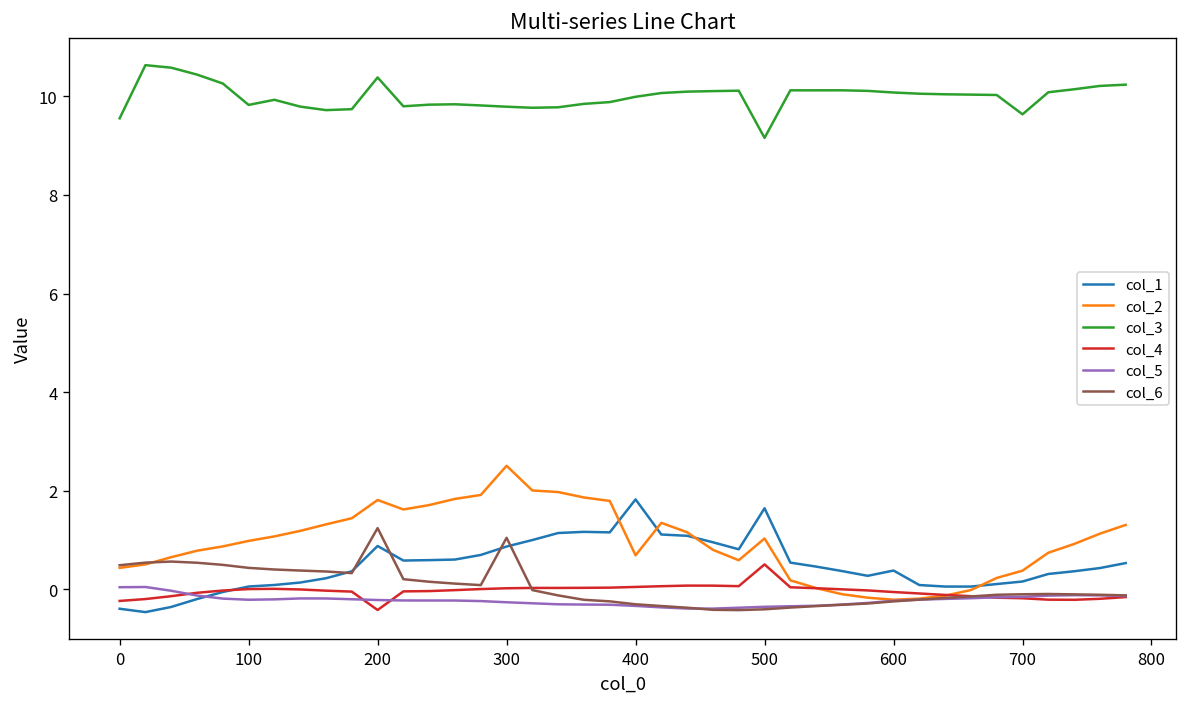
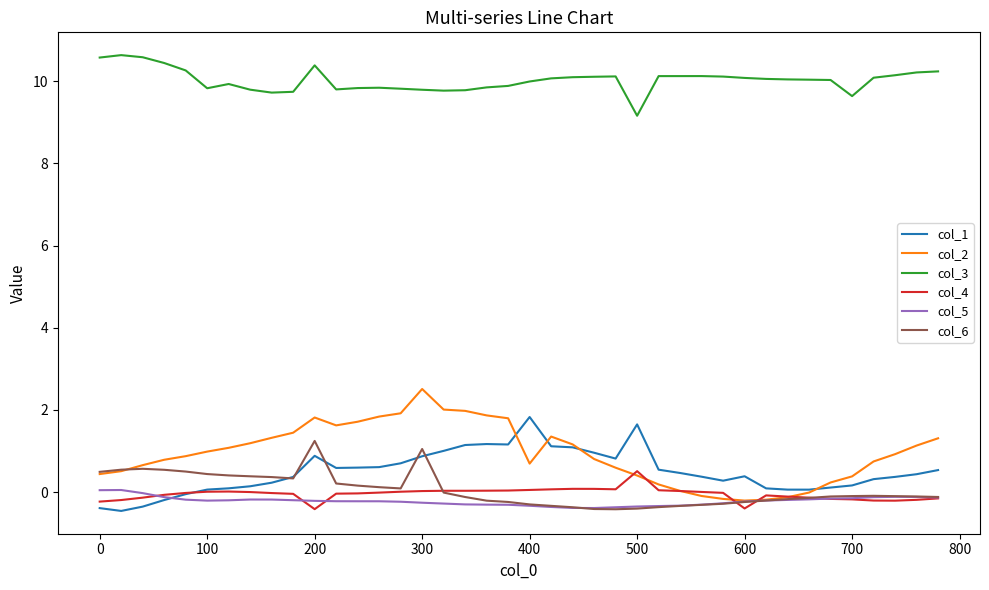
  {
    "col_1": {
      "0": -0.4,
      "200": 0.9,
      "300": 0.9,
      "400": 1.8,
      "500": 1.6,
      "600": 0.4,
      "700": 0.2
    },
    "col_2": {
      "100": 1.0,
      "200": 1.8,
      "300": 2.5,
      "400": 0.7,
-     "500": 1.0,
+     "500": 0.4,
      "700": 0.4
    },
    "col_3": {
-     "0": 9.6,
+     "0": 10.6,
      "100": 9.8,
      "200": 10.4,
      "300": 9.8,
      "400": 10.0,
      "500": 9.2,
      "600": 10.1,
      "700": 9.6
    },
    "col_4": {
      "0": -0.2,
      "200": -0.4,
      "300": 0.0,
      "400": 0.1,
      "500": 0.5,
-     "600": -0.1
+     "600": -0.4
    },
    "col_5": {
      "0": 0.0,
      "100": -0.2,
      "200": -0.2,
      "300": -0.3
    },
    "col_6": {
      "100": 0.4,
      "200": 1.2,
      "300": 1.0
    }
  }
